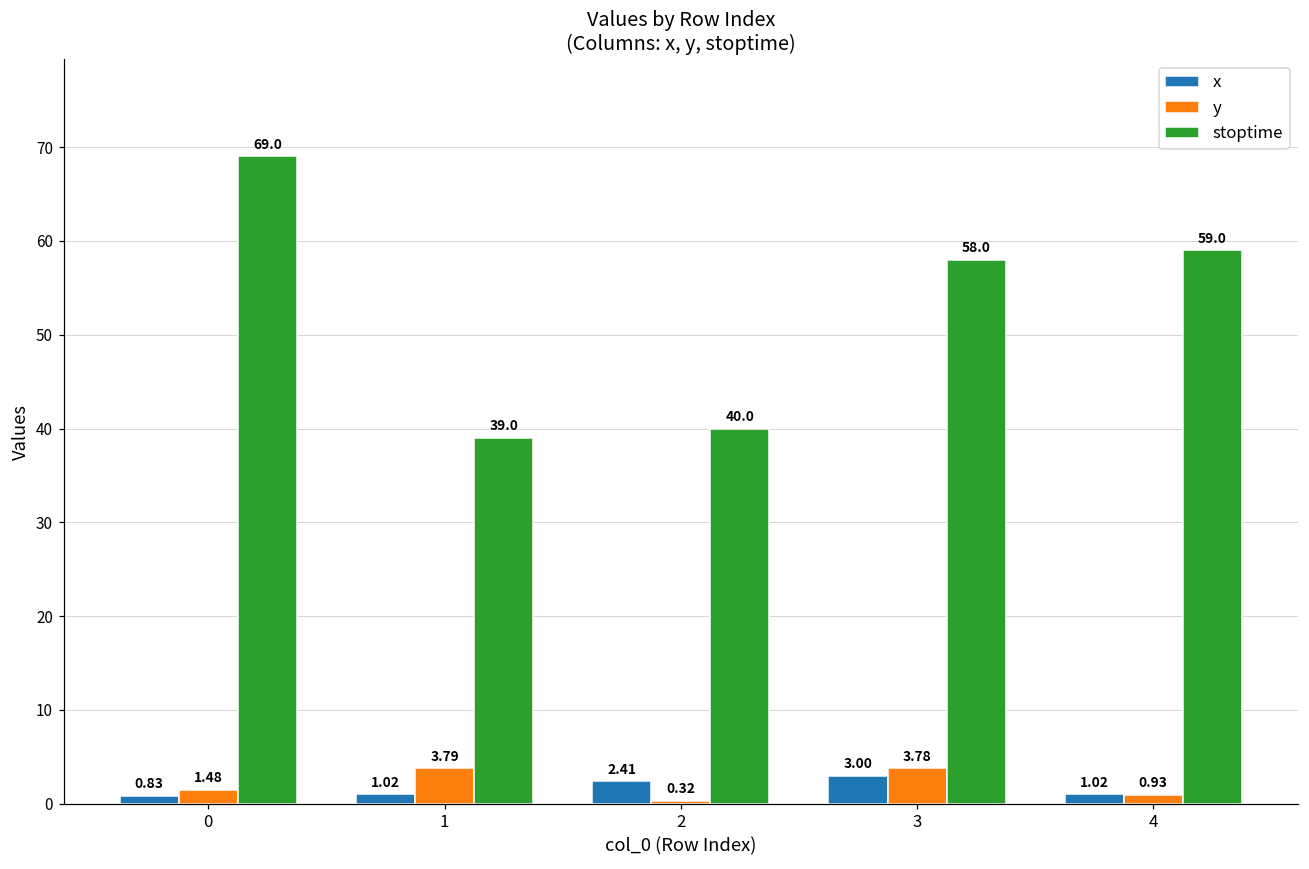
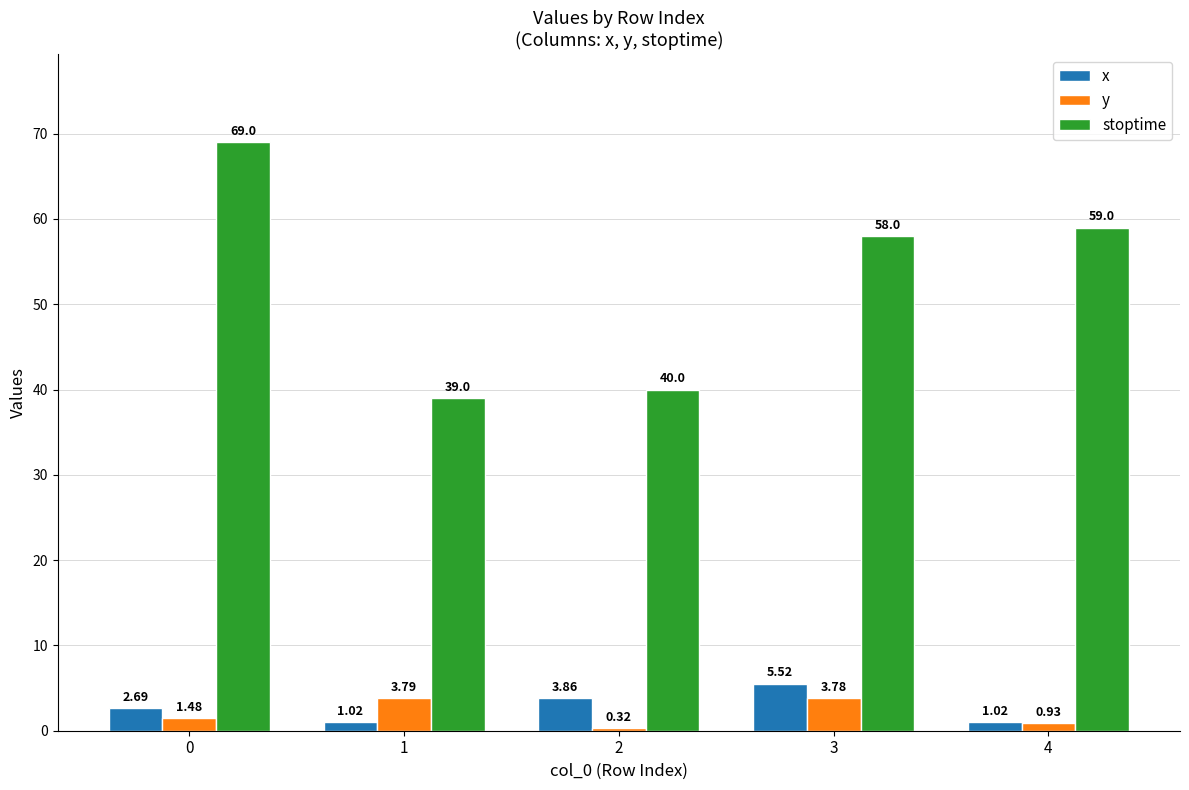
  {
    "x": {
-     "0": 0.83,
+     "0": 2.69,
      "1": 1.02,
-     "2": 2.41,
-     "3": 3.00,
+     "2": 3.86,
+     "3": 5.52,
      "4": 1.02
    },
    "y": {
      "0": 1.48,
      "1": 3.79,
      "2": 0.32,
      "3": 3.78,
      "4": 0.93
    },
    "stoptime": {
      "0": 69.0,
      "1": 39.0,
      "2": 40.0,
      "3": 58.0,
      "4": 59.0
    }
  }
